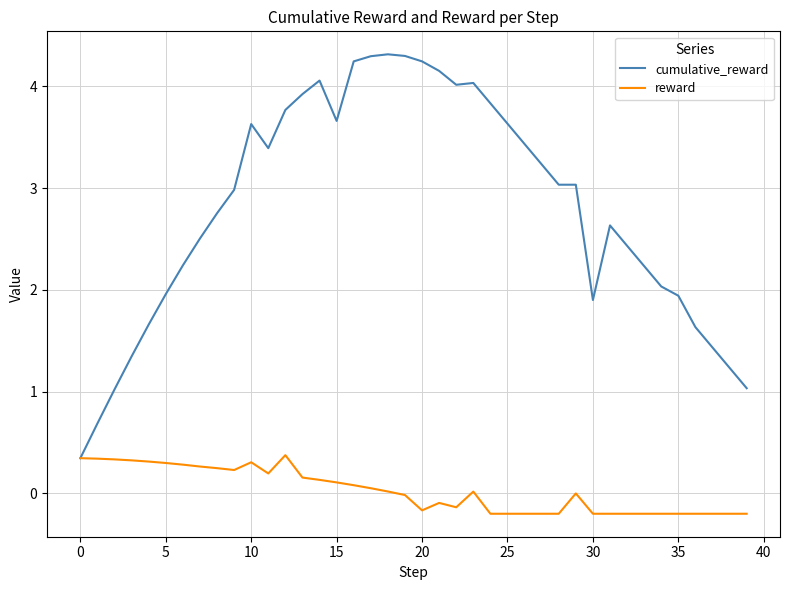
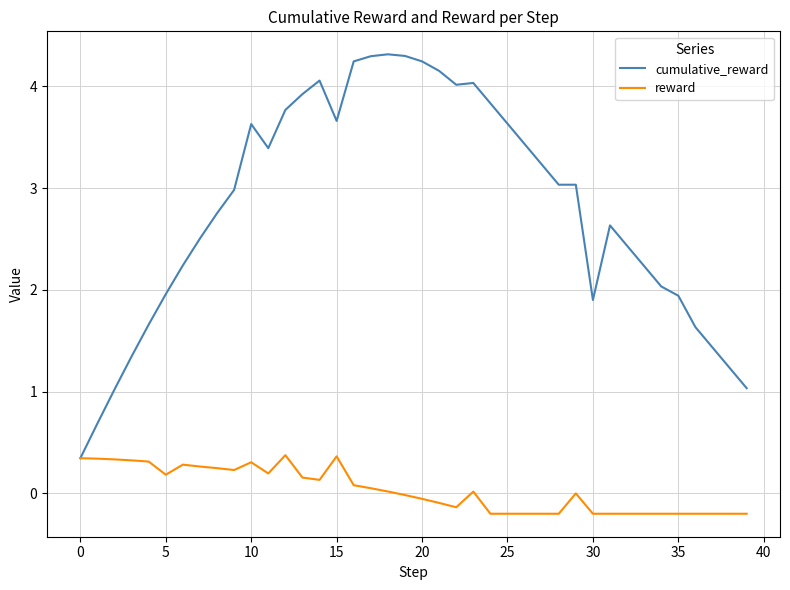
  {
    "cumulative_reward": {
      "5": 1.96,
      "10": 3.63,
      "15": 3.66,
      "20": 4.25,
      "25": 3.63,
      "30": 1.90,
      "35": 1.94
    },
    "reward": {
-     "5": 0.30,
+     "5": 0.18,
      "10": 0.31,
-     "15": 0.11,
-     "20": -0.17,
+     "15": 0.36,
+     "20": -0.05,
      "25": -0.20,
      "30": -0.20,
      "35": -0.20
    }
  }
